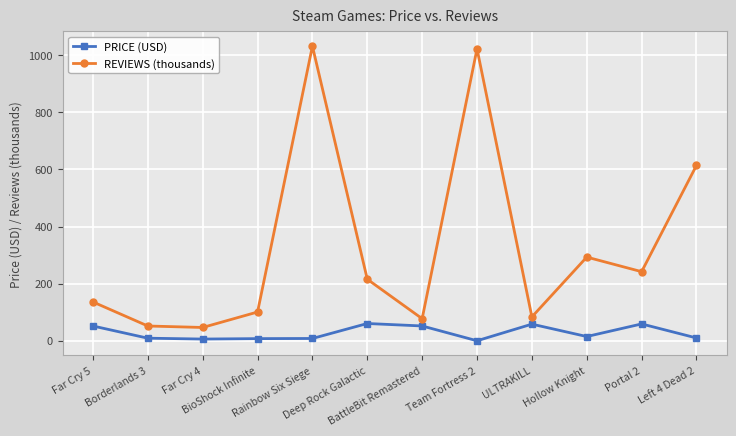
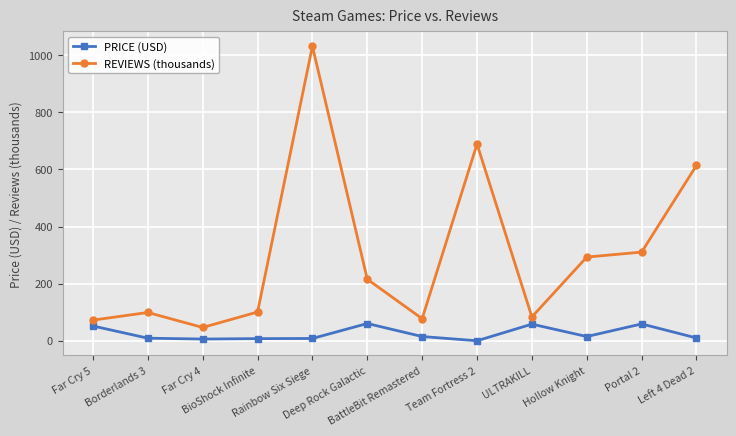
  {
    "PRICE (USD)": {
      "Far Cry 5": 50,
      "Borderlands 3": 10,
      "Far Cry 4": 10,
      "BioShock Infinite": 10,
      "Rainbow Six Siege": 10,
      "Deep Rock Galactic": 60,
-     "BattleBit Remastered": 50,
+     "BattleBit Remastered": 10,
      "Team Fortress 2": 0,
      "ULTRAKILL": 60,
      "Hollow Knight": 10,
      "Portal 2": 60,
      "Left 4 Dead 2": 10
    },
    "REVIEWS (thousands)": {
-     "Far Cry 5": 140,
-     "Borderlands 3": 50,
+     "Far Cry 5": 70,
+     "Borderlands 3": 100,
      "Far Cry 4": 50,
      "BioShock Infinite": 100,
      "Rainbow Six Siege": 1030,
      "Deep Rock Galactic": 220,
      "BattleBit Remastered": 80,
-     "Team Fortress 2": 1020,
+     "Team Fortress 2": 690,
      "ULTRAKILL": 80,
      "Hollow Knight": 290,
-     "Portal 2": 240,
+     "Portal 2": 310,
      "Left 4 Dead 2": 610
    }
  }
